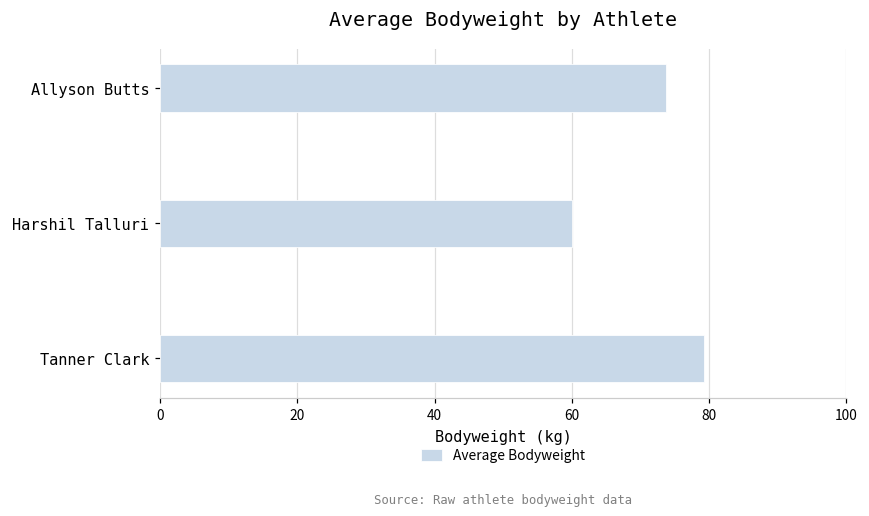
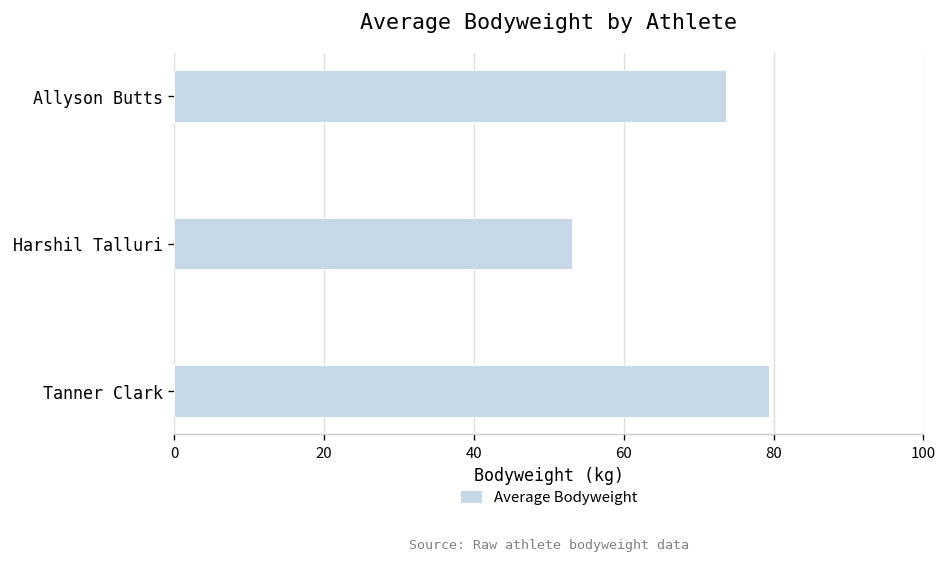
  {
    "Allyson Butts": 74,
-   "Harshil Talluri": 60,
+   "Harshil Talluri": 53,
    "Tanner Clark": 79
  }
